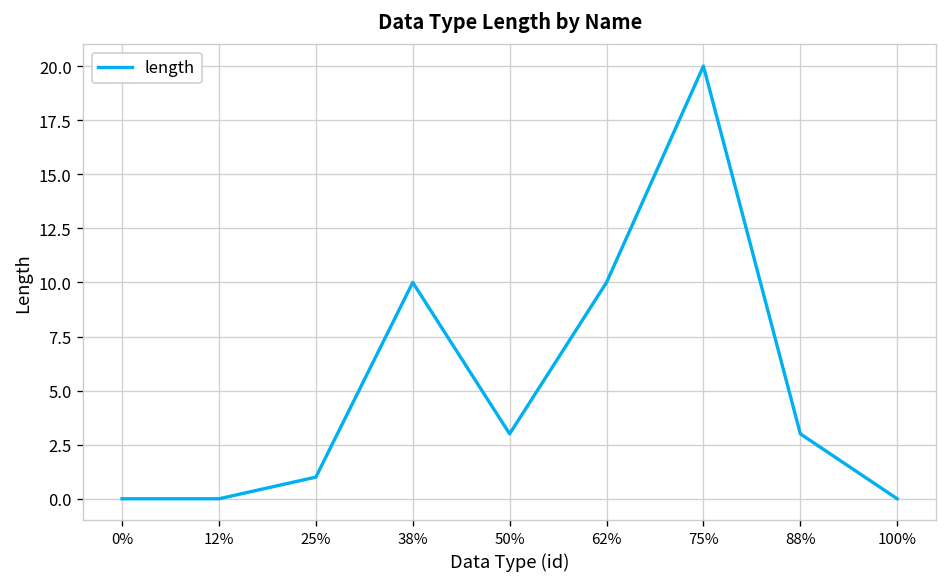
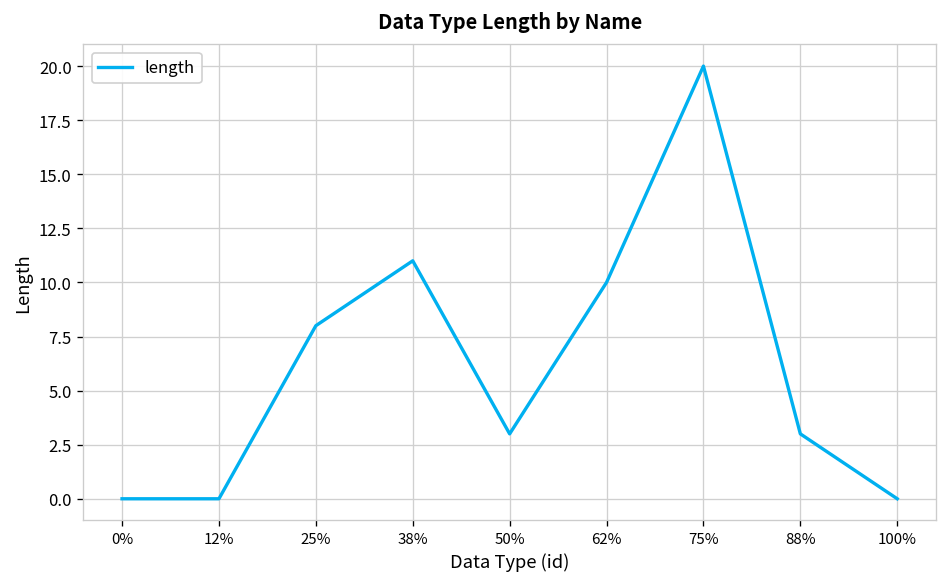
  {
    "0%": 0,
    "12%": 0,
-   "25%": 1,
-   "38%": 10,
+   "25%": 8,
+   "38%": 11,
    "50%": 3,
    "62%": 10,
    "75%": 20,
    "88%": 3,
    "100%": 0
  }
